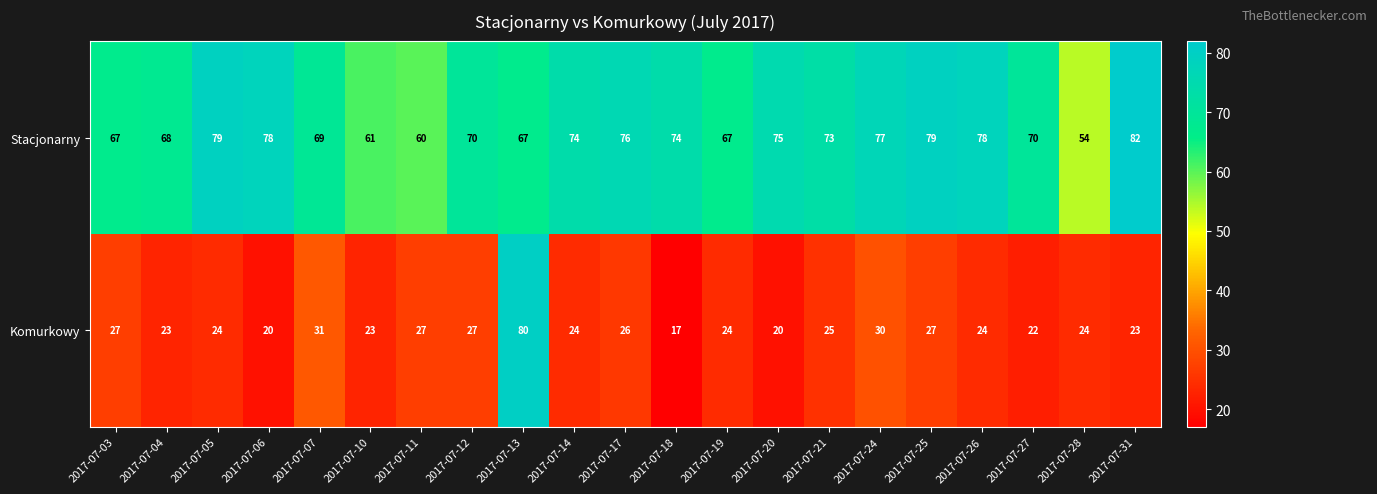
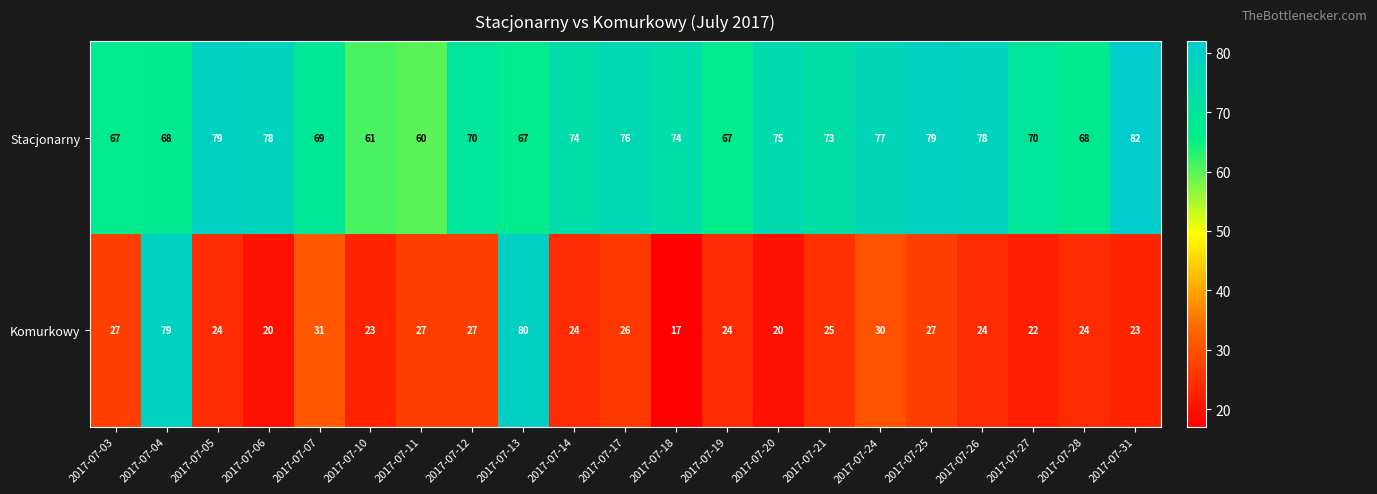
  {
    "Stacjonarny": {
      "2017-07-03": 67,
      "2017-07-04": 68,
      "2017-07-05": 79,
      "2017-07-06": 78,
      "2017-07-07": 69,
      "2017-07-10": 61,
      "2017-07-11": 60,
      "2017-07-12": 70,
      "2017-07-13": 67,
      "2017-07-14": 74,
      "2017-07-17": 76,
      "2017-07-18": 74,
      "2017-07-19": 67,
      "2017-07-20": 75,
      "2017-07-21": 73,
      "2017-07-24": 77,
      "2017-07-25": 79,
      "2017-07-26": 78,
      "2017-07-27": 70,
-     "2017-07-28": 54,
+     "2017-07-28": 68,
      "2017-07-31": 82
    },
    "Komurkowy": {
      "2017-07-03": 27,
-     "2017-07-04": 23,
+     "2017-07-04": 79,
      "2017-07-05": 24,
      "2017-07-06": 20,
      "2017-07-07": 31,
      "2017-07-10": 23,
      "2017-07-11": 27,
      "2017-07-12": 27,
      "2017-07-13": 80,
      "2017-07-14": 24,
      "2017-07-17": 26,
      "2017-07-18": 17,
      "2017-07-19": 24,
      "2017-07-20": 20,
      "2017-07-21": 25,
      "2017-07-24": 30,
      "2017-07-25": 27,
      "2017-07-26": 24,
      "2017-07-27": 22,
      "2017-07-28": 24,
      "2017-07-31": 23
    }
  }
